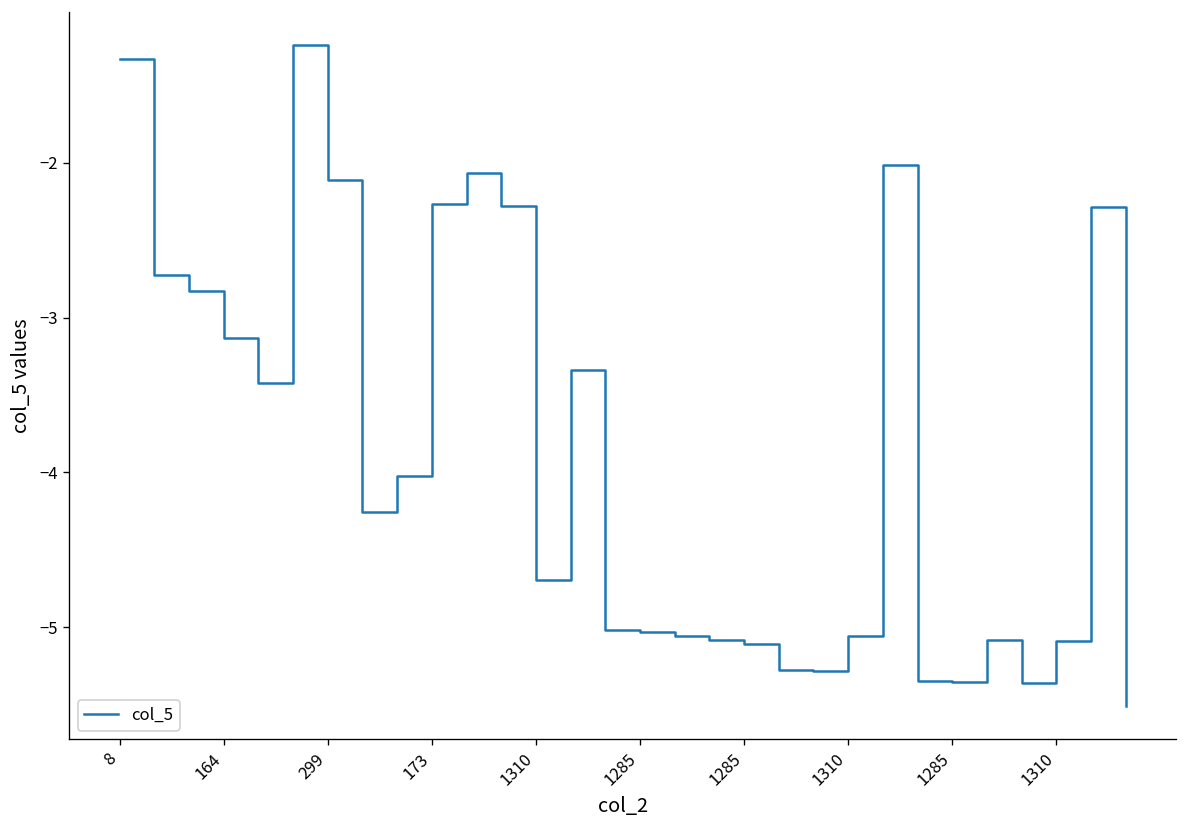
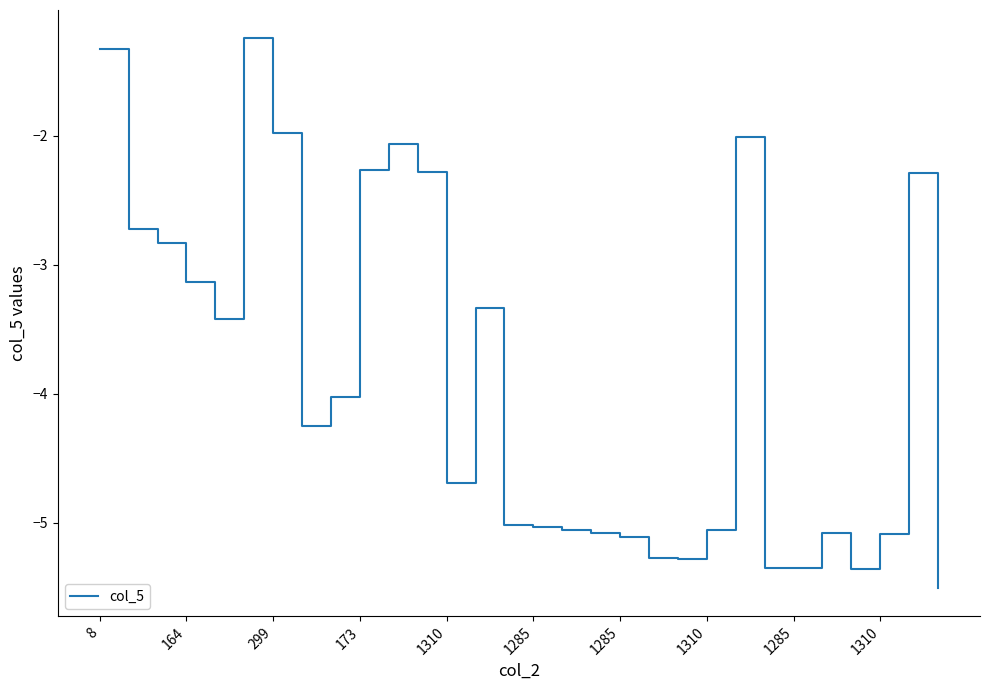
  {
    "164": -3.13,
-   "299": -2.11,
+   "299": -1.98,
    "173": -2.27
  }
